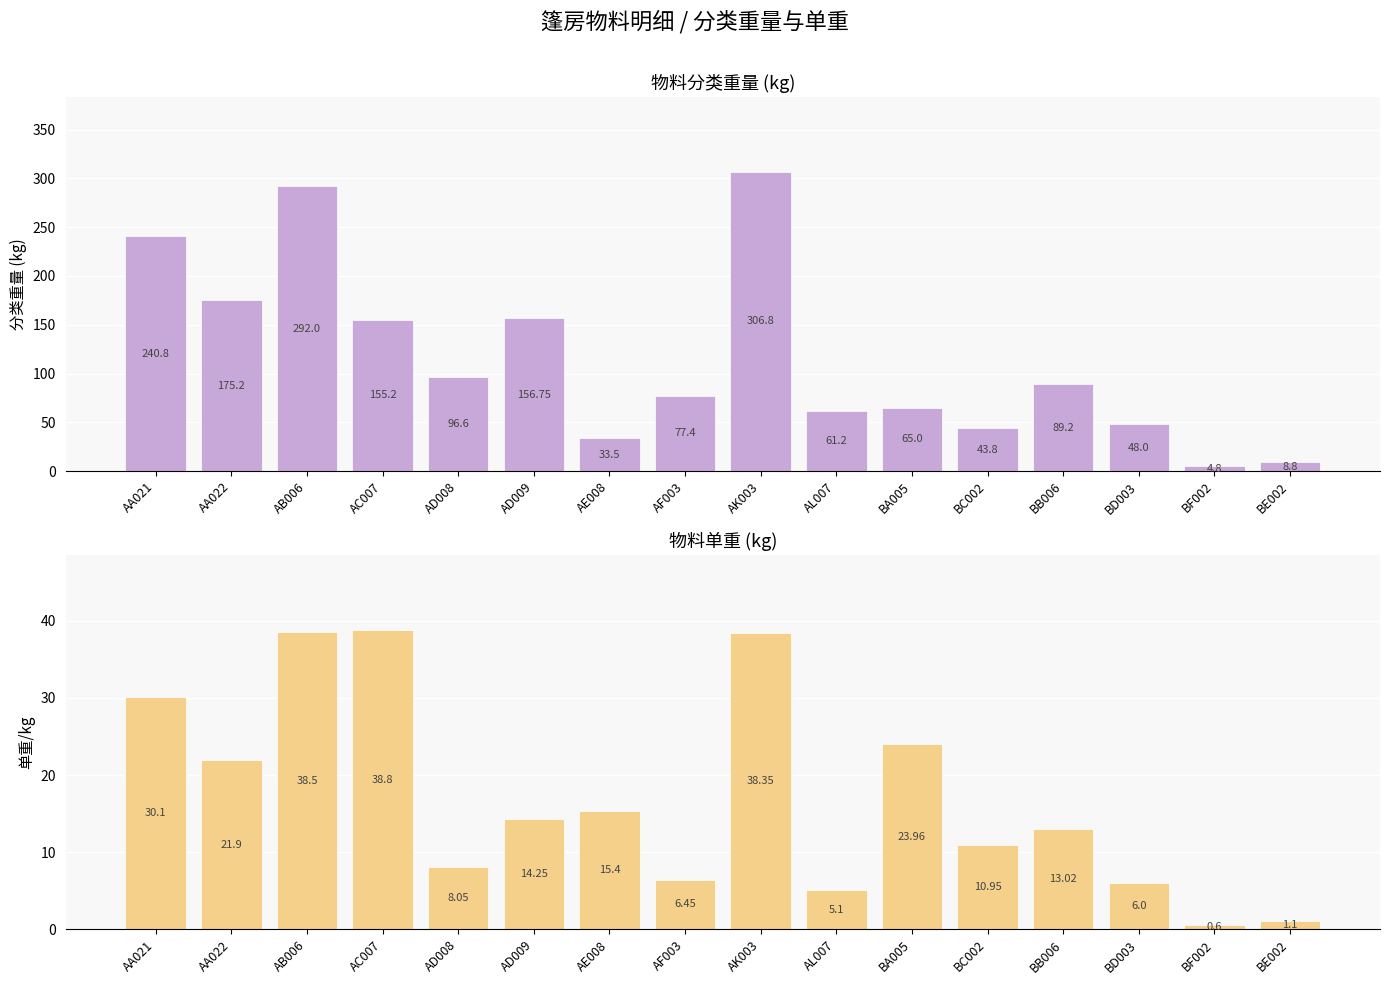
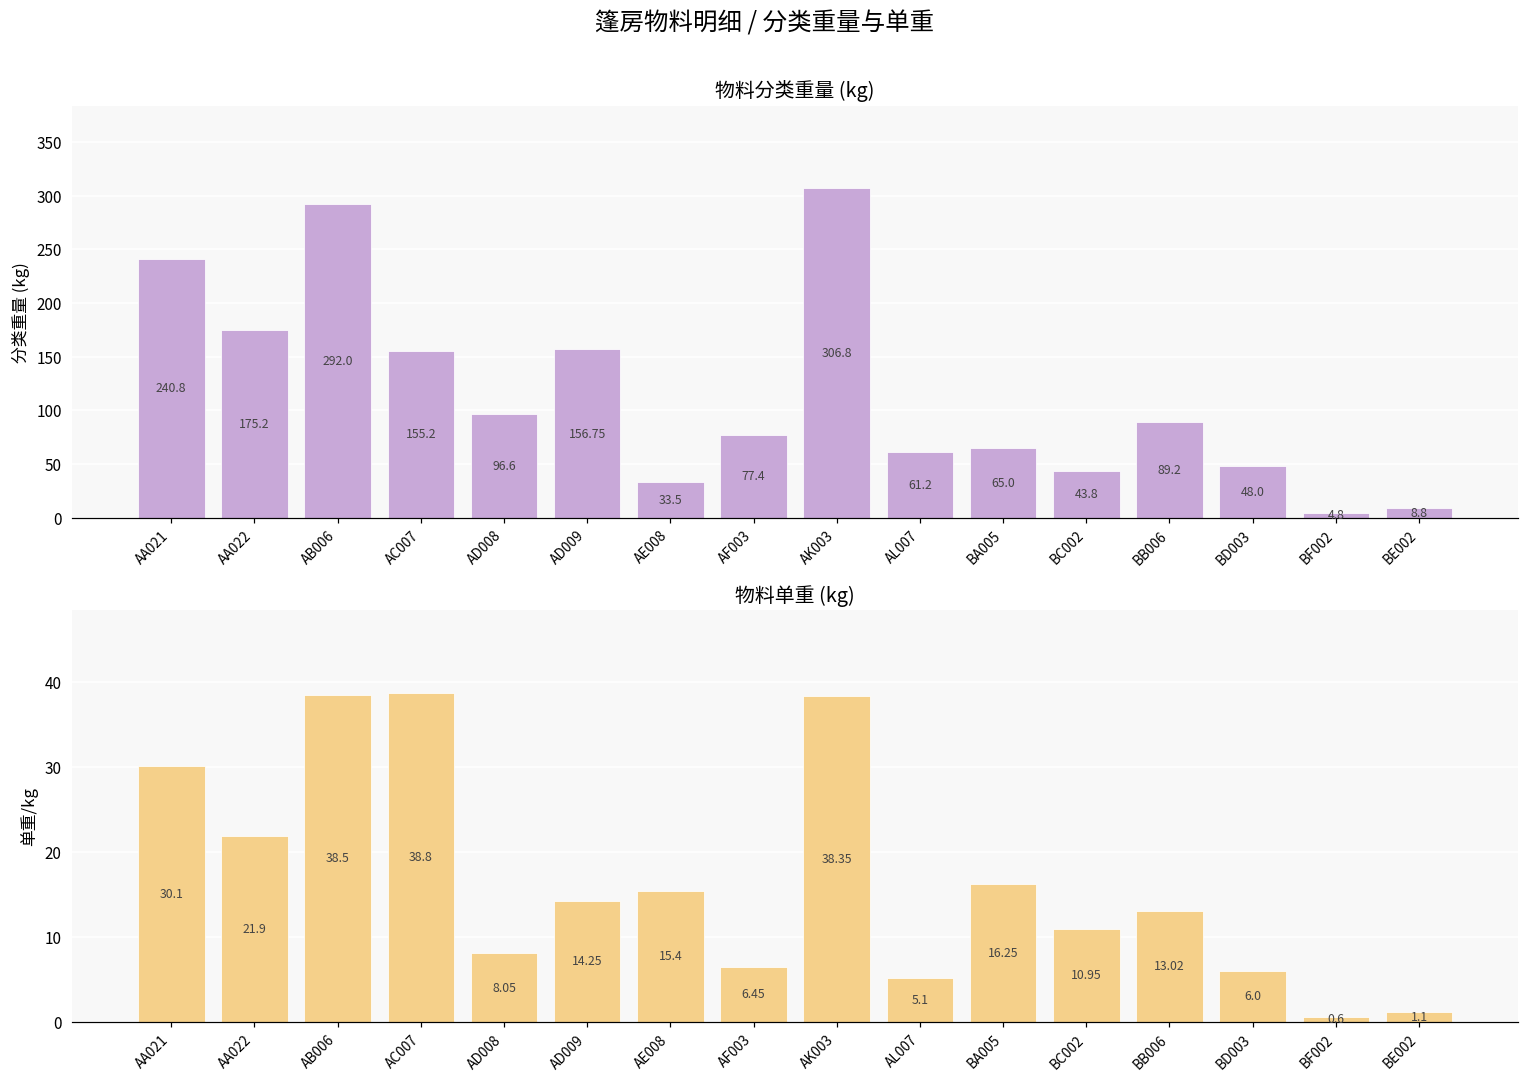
  {
    "物料分类重量 (kg)": {
      "AA021": 240.8,
      "AA022": 175.2,
      "AB006": 292.0,
      "AC007": 155.2,
      "AD008": 96.6,
      "AD009": 156.75,
      "AE008": 33.5,
      "AF003": 77.4,
      "AK003": 306.8,
      "AL007": 61.2,
      "BA005": 65.0,
      "BC002": 43.8,
      "BB006": 89.2,
      "BD003": 48.0,
      "BF002": 4.8,
      "BE002": 8.8
    },
    "物料单重 (kg)": {
      "AA021": 30.1,
      "AA022": 21.9,
      "AB006": 38.5,
      "AC007": 38.8,
      "AD008": 8.05,
      "AD009": 14.25,
      "AE008": 15.4,
      "AF003": 6.45,
      "AK003": 38.35,
      "AL007": 5.1,
-     "BA005": 23.96,
+     "BA005": 16.25,
      "BC002": 10.95,
      "BB006": 13.02,
      "BD003": 6.0,
      "BF002": 0.6,
      "BE002": 1.1
    }
  }
